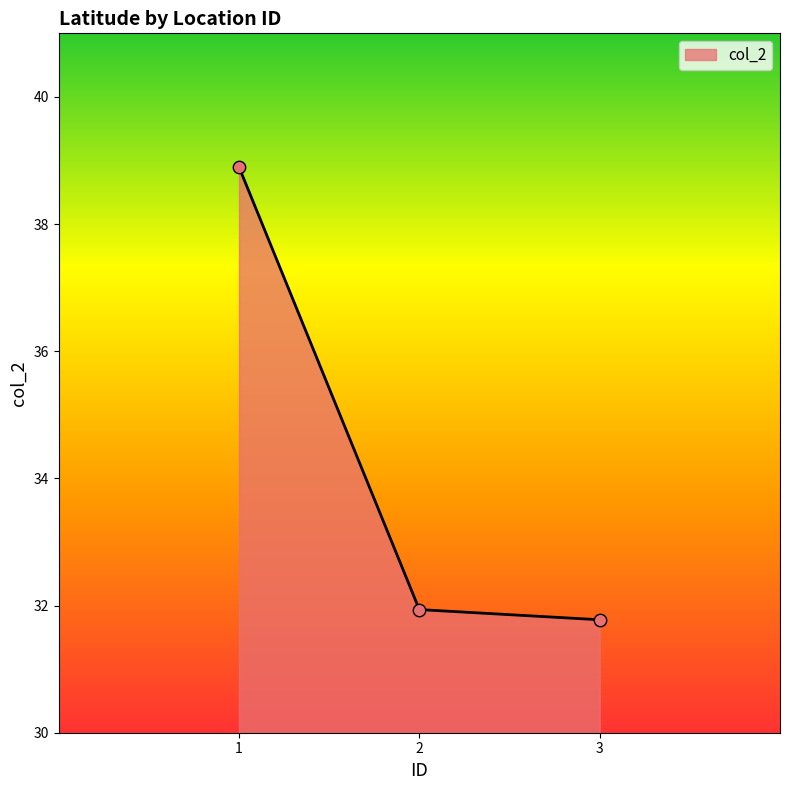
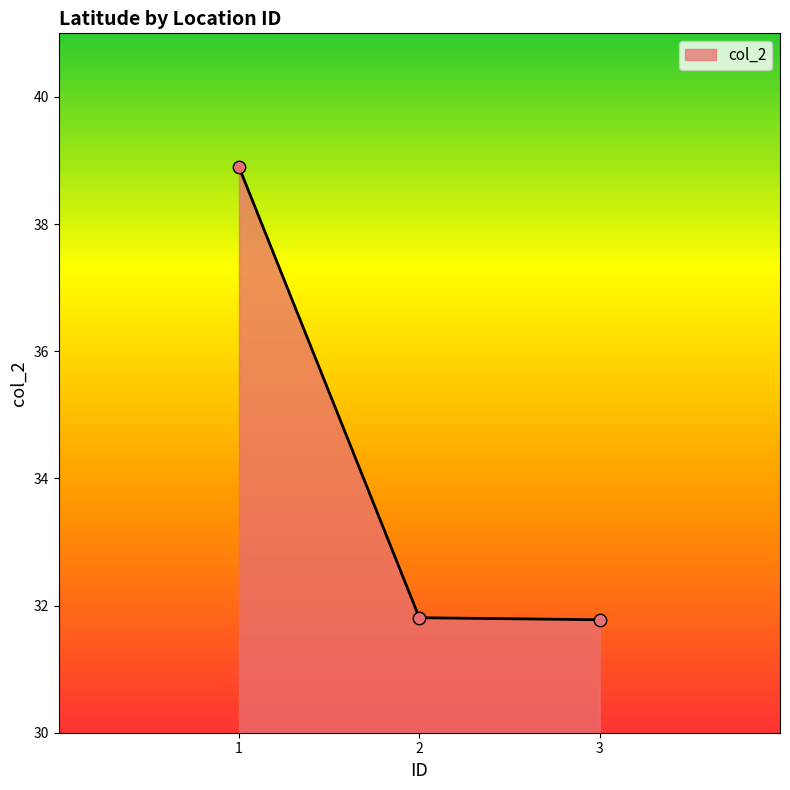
  {
    "1": 38.9,
-   "2": 31.9,
+   "2": 31.8,
    "3": 31.8
  }
